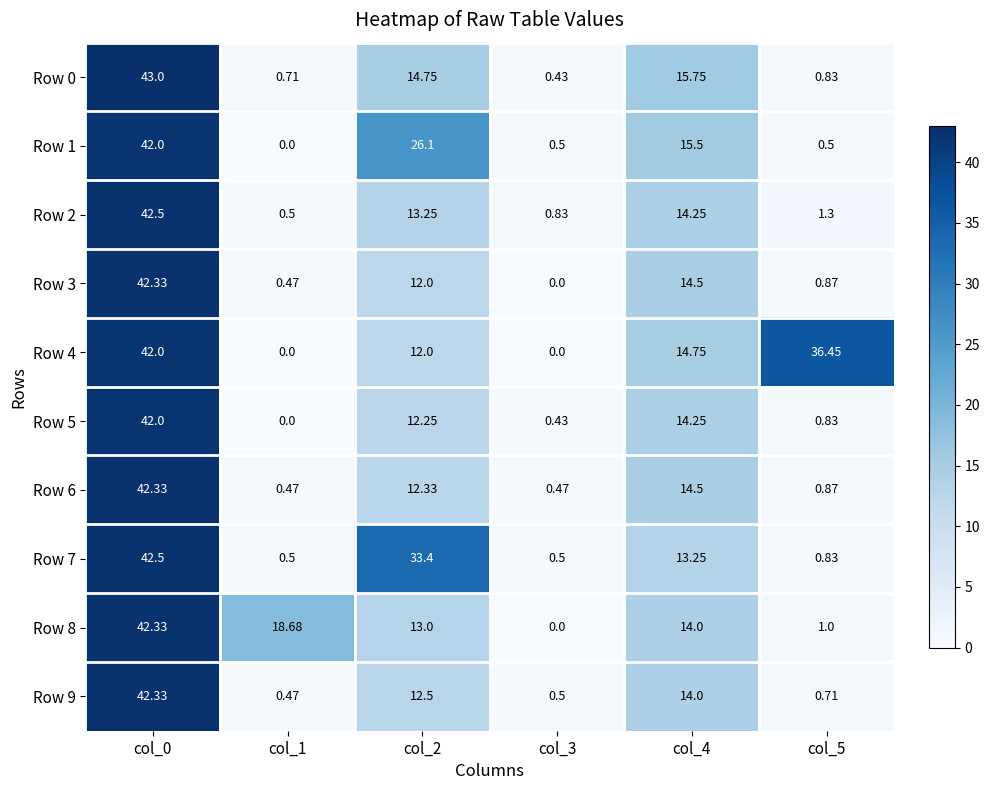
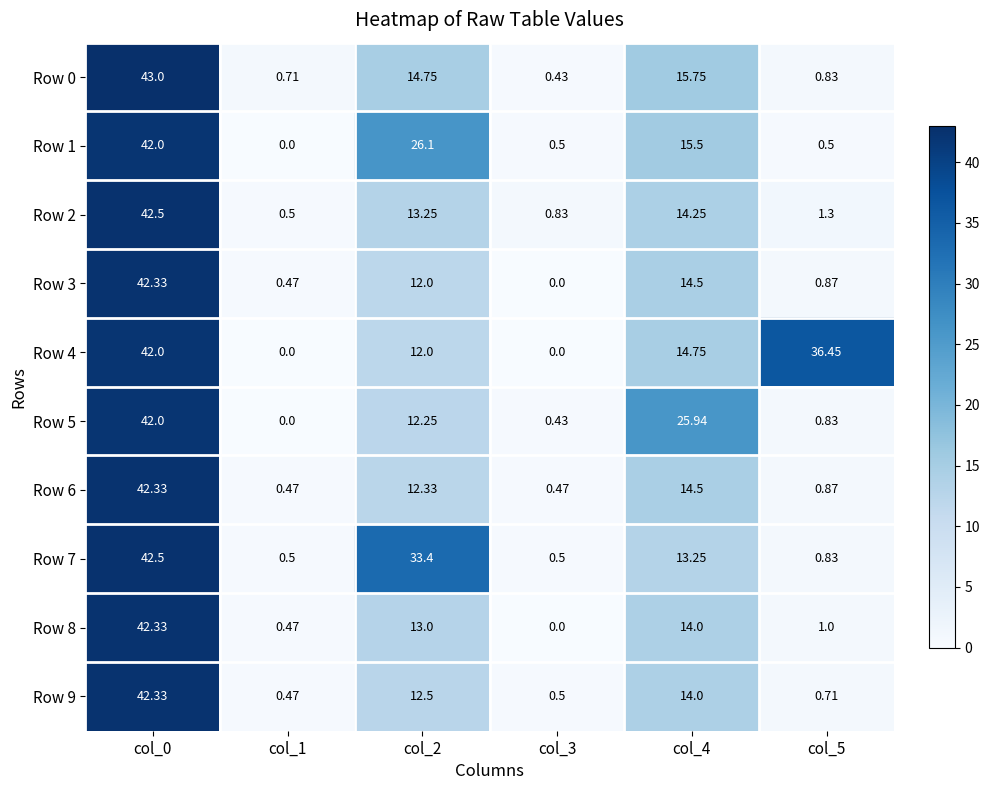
  {
    "Row 0": {
      "col_0": 43.0,
      "col_1": 0.71,
      "col_2": 14.75,
      "col_3": 0.43,
      "col_4": 15.75,
      "col_5": 0.83
    },
    "Row 1": {
      "col_0": 42.0,
      "col_1": 0.0,
      "col_2": 26.1,
      "col_3": 0.5,
      "col_4": 15.5,
      "col_5": 0.5
    },
    "Row 2": {
      "col_0": 42.5,
      "col_1": 0.5,
      "col_2": 13.25,
      "col_3": 0.83,
      "col_4": 14.25,
      "col_5": 1.3
    },
    "Row 3": {
      "col_0": 42.33,
      "col_1": 0.47,
      "col_2": 12.0,
      "col_3": 0.0,
      "col_4": 14.5,
      "col_5": 0.87
    },
    "Row 4": {
      "col_0": 42.0,
      "col_1": 0.0,
      "col_2": 12.0,
      "col_3": 0.0,
      "col_4": 14.75,
      "col_5": 36.45
    },
    "Row 5": {
      "col_0": 42.0,
      "col_1": 0.0,
      "col_2": 12.25,
      "col_3": 0.43,
-     "col_4": 14.25,
+     "col_4": 25.94,
      "col_5": 0.83
    },
    "Row 6": {
      "col_0": 42.33,
      "col_1": 0.47,
      "col_2": 12.33,
      "col_3": 0.47,
      "col_4": 14.5,
      "col_5": 0.87
    },
    "Row 7": {
      "col_0": 42.5,
      "col_1": 0.5,
      "col_2": 33.4,
      "col_3": 0.5,
      "col_4": 13.25,
      "col_5": 0.83
    },
    "Row 8": {
      "col_0": 42.33,
-     "col_1": 18.68,
+     "col_1": 0.47,
      "col_2": 13.0,
      "col_3": 0.0,
      "col_4": 14.0,
      "col_5": 1.0
    },
    "Row 9": {
      "col_0": 42.33,
      "col_1": 0.47,
      "col_2": 12.5,
      "col_3": 0.5,
      "col_4": 14.0,
      "col_5": 0.71
    }
  }
